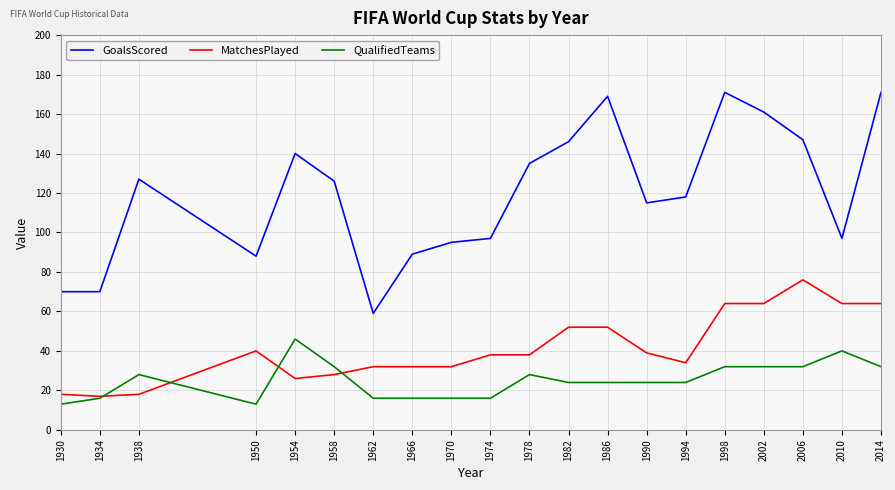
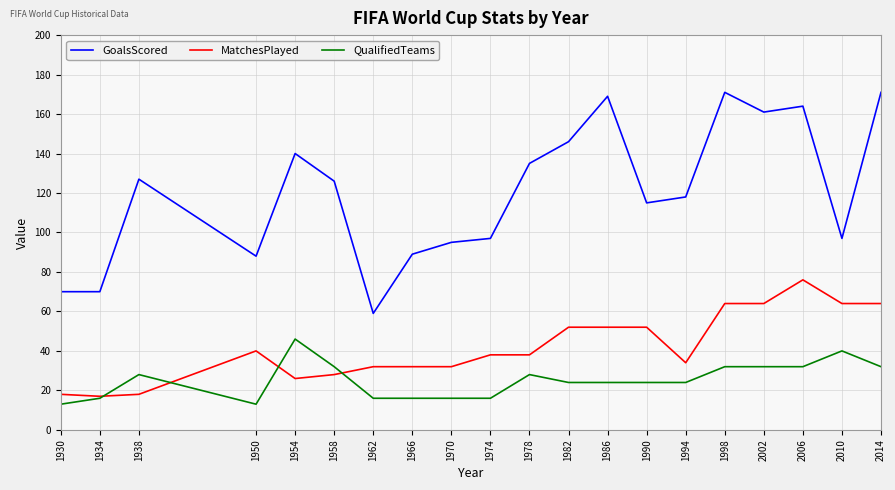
  {
    "GoalsScored": {
      "1930": 70,
      "1934": 70,
      "1938": 127,
      "1950": 88,
      "1954": 140,
      "1958": 126,
      "1962": 59,
      "1966": 89,
      "1970": 95,
      "1974": 97,
      "1978": 135,
      "1982": 146,
      "1986": 169,
      "1990": 115,
      "1994": 118,
      "1998": 171,
      "2002": 161,
-     "2006": 147,
+     "2006": 164,
      "2010": 97,
      "2014": 171
    },
    "MatchesPlayed": {
      "1930": 18,
      "1938": 18,
      "1950": 40,
      "1954": 26,
      "1958": 28,
      "1962": 32,
      "1966": 32,
      "1970": 32,
      "1974": 38,
      "1978": 38,
      "1982": 52,
      "1986": 52,
-     "1990": 39,
+     "1990": 52,
      "1994": 34,
      "1998": 64,
      "2002": 64,
      "2006": 76,
      "2010": 64,
      "2014": 64
    },
    "QualifiedTeams": {
      "1930": 13,
      "1938": 28,
      "1950": 13,
      "1954": 46,
      "1958": 32,
      "1962": 16,
      "1966": 16,
      "1970": 16,
      "1974": 16,
      "1978": 28,
      "1982": 24,
      "1986": 24,
      "1990": 24,
      "1994": 24,
      "1998": 32,
      "2002": 32,
      "2006": 32,
      "2010": 40,
      "2014": 32
    }
  }
